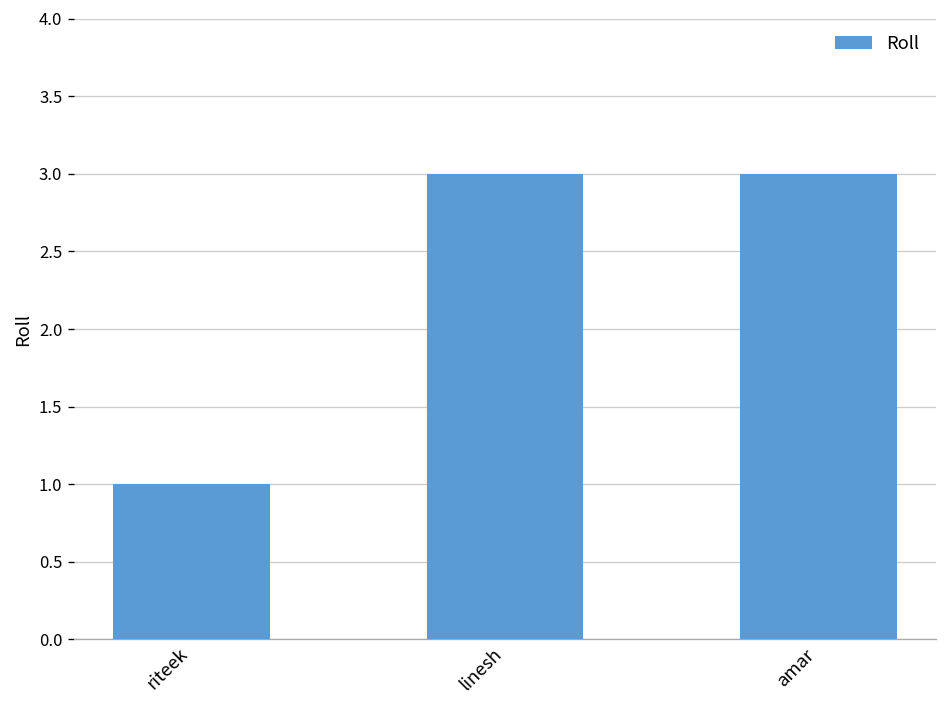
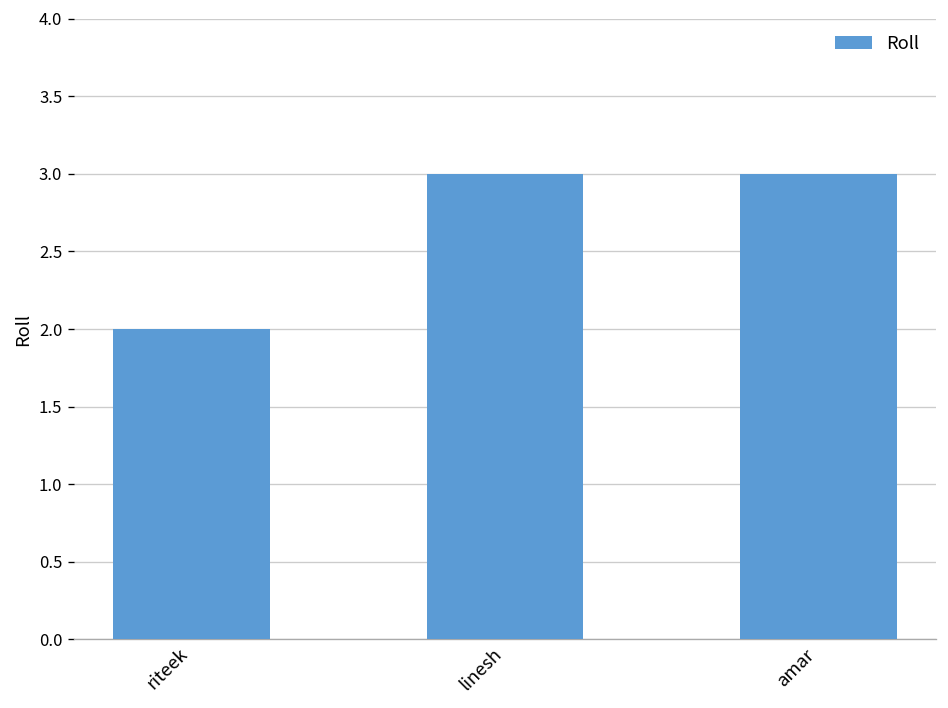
  {
-   "riteek": 1,
+   "riteek": 2,
    "linesh": 3,
    "amar": 3
  }
